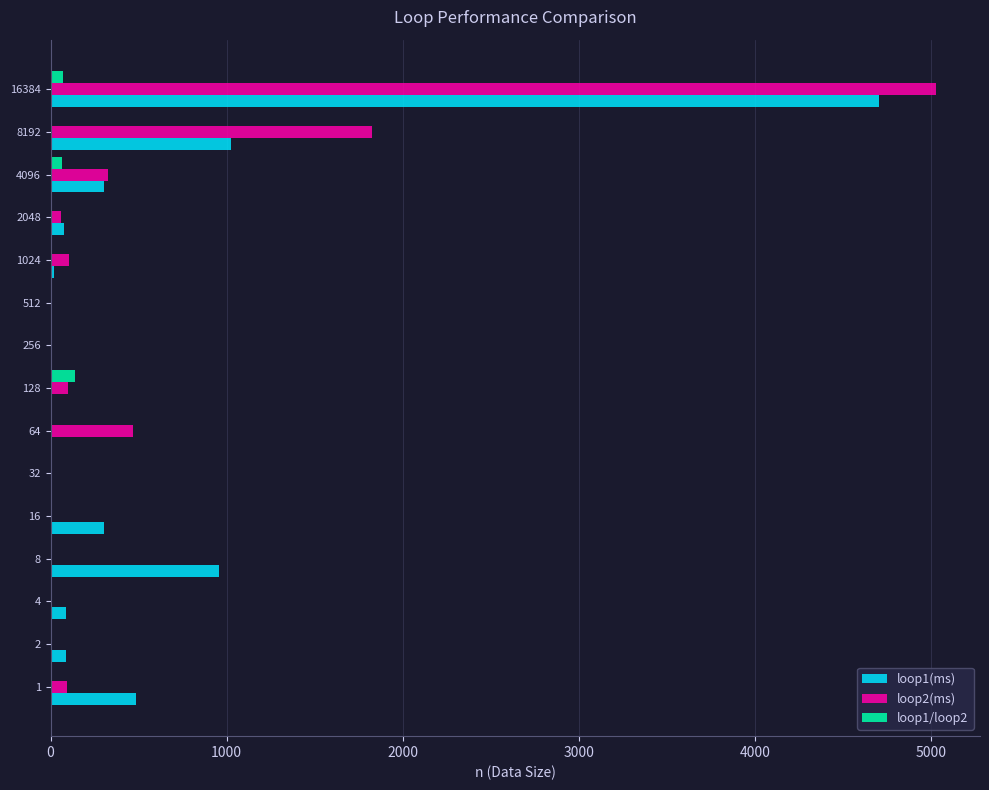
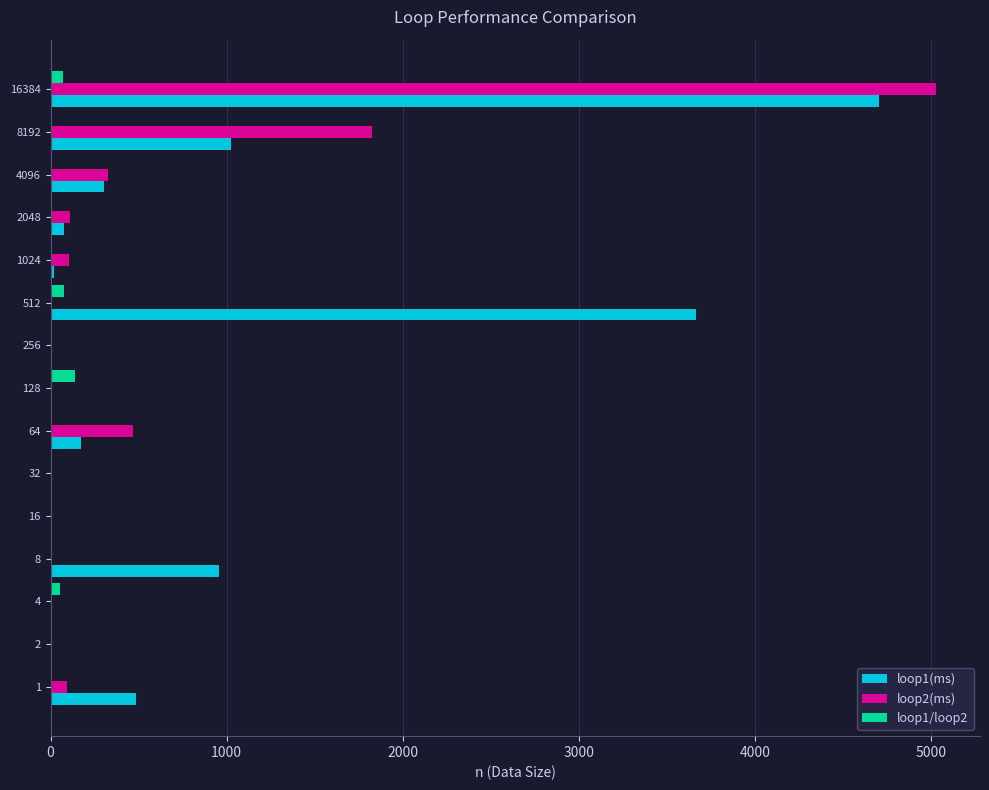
  {
    "loop1(ms)": {
      "16384": 4710,
      "8192": 1020,
      "4096": 300,
      "2048": 80,
      "1024": 20,
-     "512": 0,
-     "64": 0,
-     "16": 300,
+     "512": 3670,
+     "64": 170,
+     "16": 0,
      "8": 960,
-     "4": 90,
-     "2": 90,
+     "4": 0,
+     "2": 0,
      "1": 480
    },
    "loop2(ms)": {
      "16384": 5030,
      "8192": 1820,
      "4096": 320,
-     "2048": 60,
+     "2048": 110,
      "1024": 100,
-     "128": 100,
+     "128": 0,
      "64": 470,
      "1": 100
    },
    "loop1/loop2": {
      "16384": 70,
-     "4096": 70,
-     "512": 0,
+     "4096": 0,
+     "512": 80,
      "128": 140,
-     "4": 0
+     "4": 50
    }
  }
